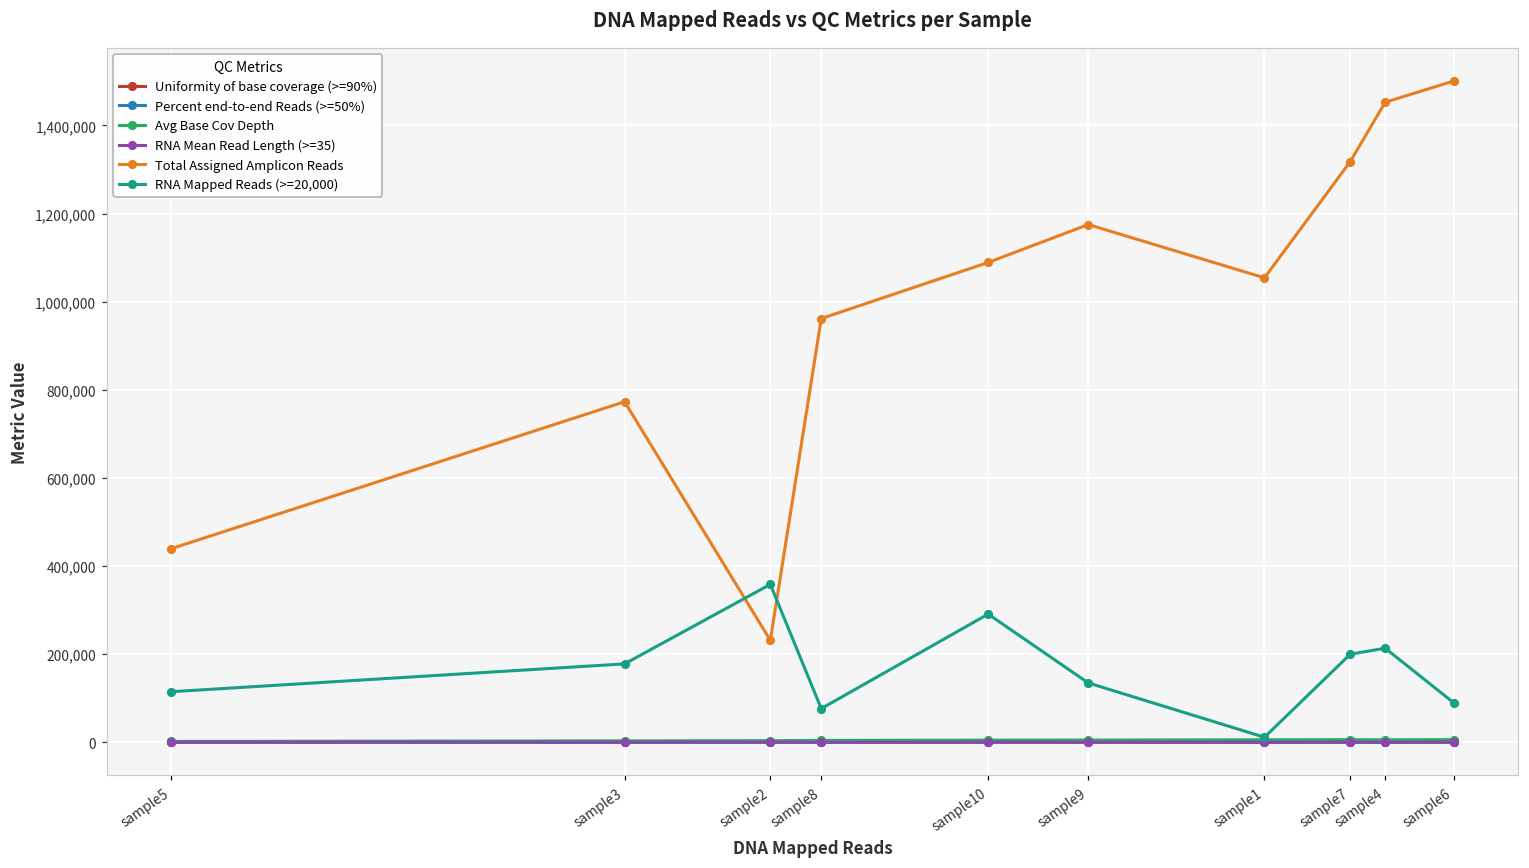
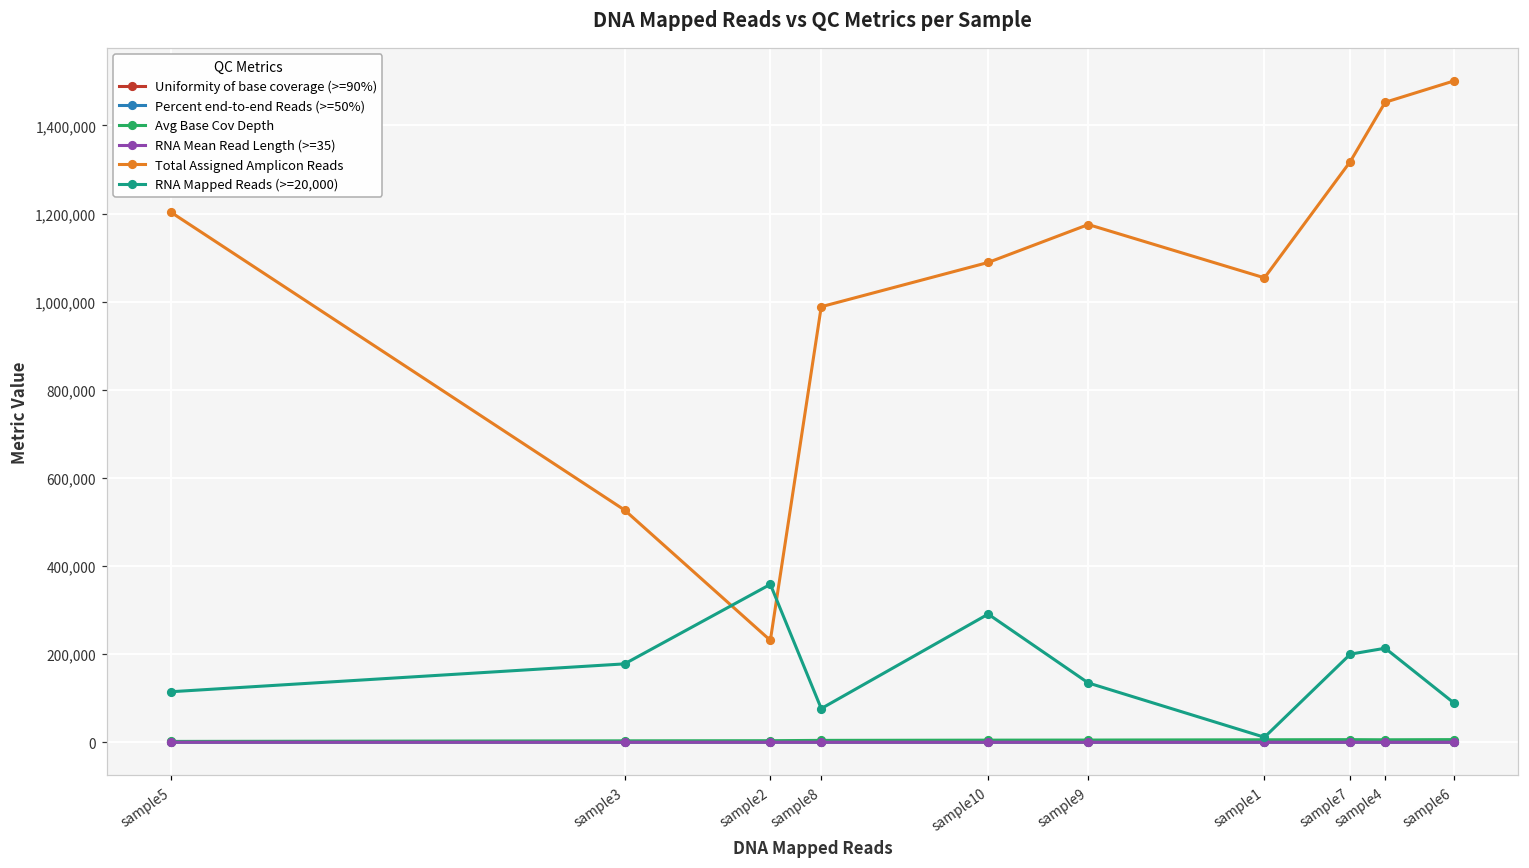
  {
    "Total Assigned Amplicon Reads": {
-     "sample5": "440,000",
-     "sample3": "770,000",
+     "sample5": "1,200,000",
+     "sample3": "530,000",
      "sample2": "230,000",
-     "sample8": "960,000",
+     "sample8": "990,000",
      "sample10": "1,090,000",
      "sample9": "1,170,000",
      "sample1": "1,050,000",
      "sample7": "1,320,000",
      "sample4": "1,450,000",
      "sample6": "1,500,000"
    }
  }
